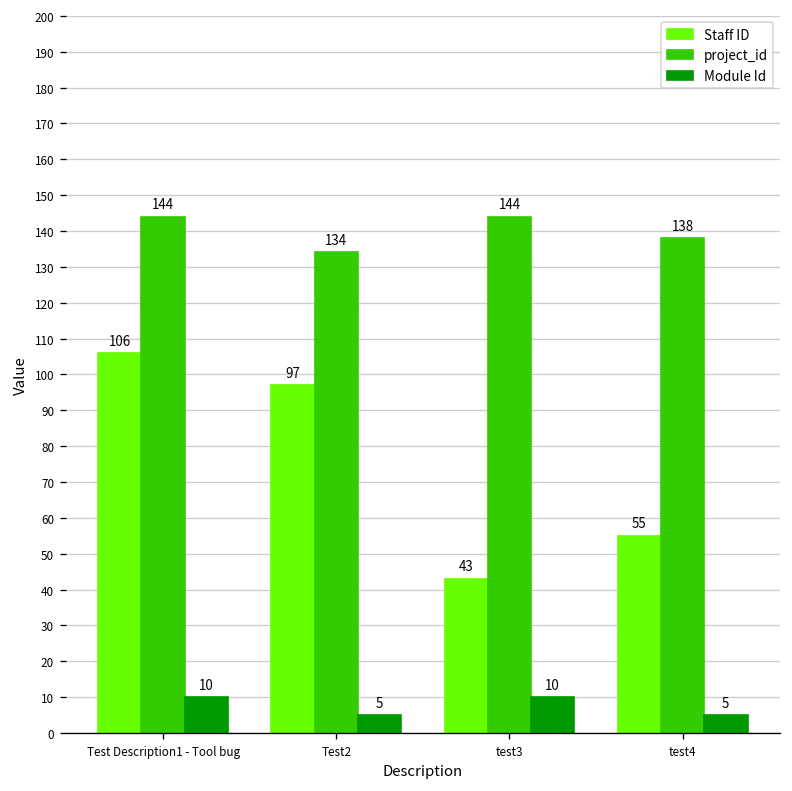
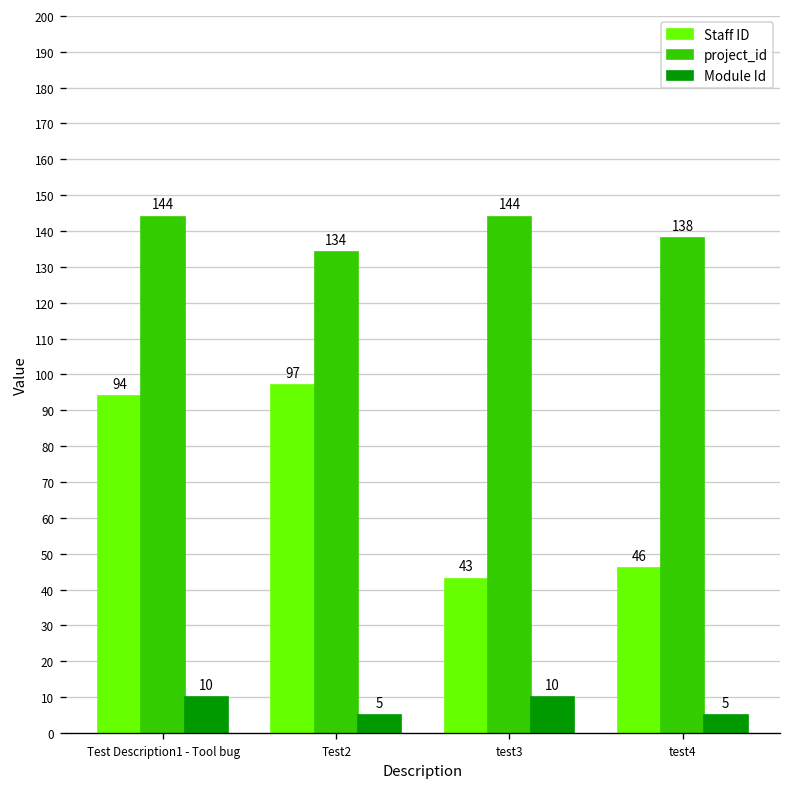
  {
    "Staff ID": {
-     "Test Description1 - Tool bug": 106,
+     "Test Description1 - Tool bug": 94,
      "Test2": 97,
      "test3": 43,
-     "test4": 55
+     "test4": 46
    },
    "project_id": {
      "Test Description1 - Tool bug": 144,
      "Test2": 134,
      "test3": 144,
      "test4": 138
    },
    "Module Id": {
      "Test Description1 - Tool bug": 10,
      "Test2": 5,
      "test3": 10,
      "test4": 5
    }
  }
